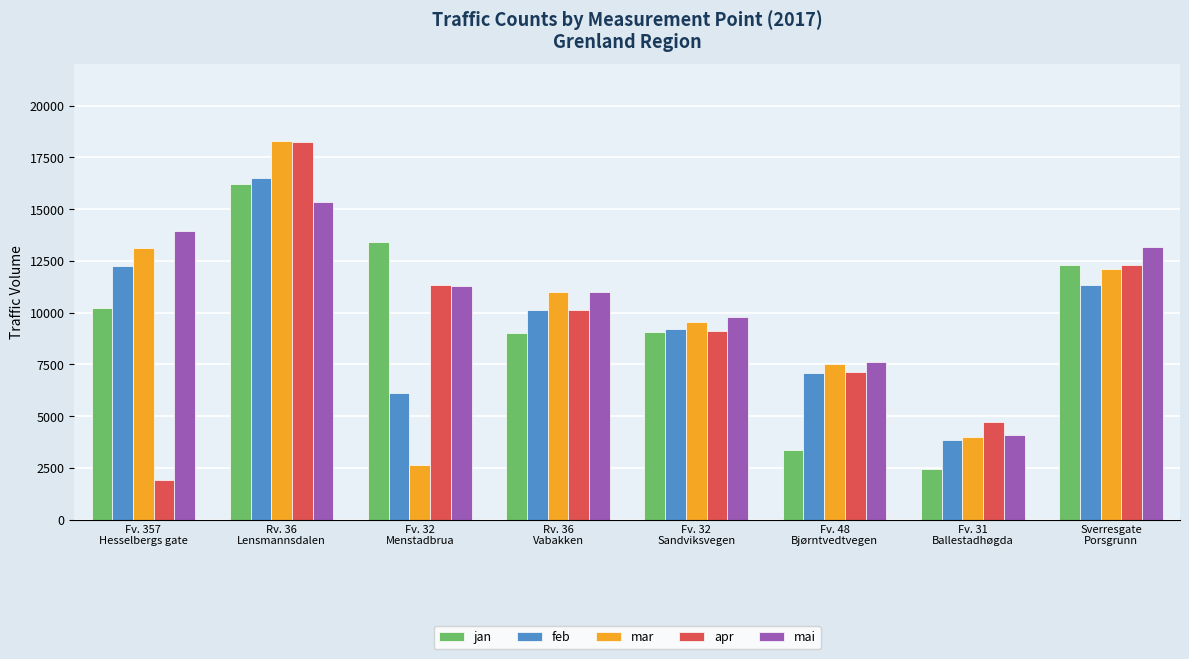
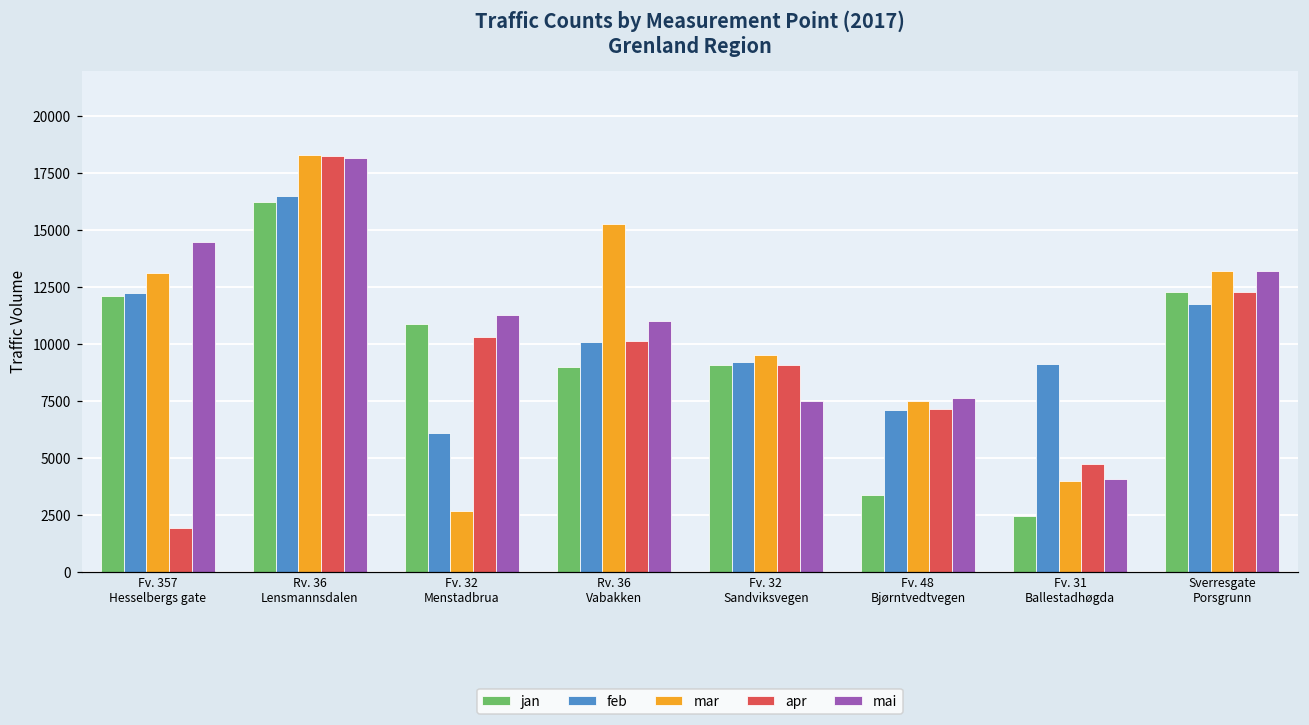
  {
    "jan": {
-     "Fv. 357 Hesselbergs gate": 10200,
+     "Fv. 357 Hesselbergs gate": 12100,
      "Rv. 36 Lensmannsdalen": 16200,
-     "Fv. 32 Menstadbrua": 13400,
+     "Fv. 32 Menstadbrua": 10900,
      "Rv. 36 Vabakken": 9000,
      "Fv. 32 Sandviksvegen": 9100,
      "Fv. 48 Bjørntvedtvegen": 3400,
      "Fv. 31 Ballestadhøgda": 2500,
      "Sverresgate Porsgrunn": 12300
    },
    "feb": {
      "Fv. 357 Hesselbergs gate": 12200,
      "Rv. 36 Lensmannsdalen": 16500,
      "Fv. 32 Menstadbrua": 6100,
      "Rv. 36 Vabakken": 10100,
      "Fv. 32 Sandviksvegen": 9200,
      "Fv. 48 Bjørntvedtvegen": 7100,
-     "Fv. 31 Ballestadhøgda": 3800,
-     "Sverresgate Porsgrunn": 11300
+     "Fv. 31 Ballestadhøgda": 9100,
+     "Sverresgate Porsgrunn": 11700
    },
    "mar": {
      "Fv. 357 Hesselbergs gate": 13100,
      "Rv. 36 Lensmannsdalen": 18300,
      "Fv. 32 Menstadbrua": 2600,
-     "Rv. 36 Vabakken": 11000,
+     "Rv. 36 Vabakken": 15300,
      "Fv. 32 Sandviksvegen": 9500,
      "Fv. 48 Bjørntvedtvegen": 7500,
      "Fv. 31 Ballestadhøgda": 4000,
-     "Sverresgate Porsgrunn": 12100
+     "Sverresgate Porsgrunn": 13200
    },
    "apr": {
      "Fv. 357 Hesselbergs gate": 1900,
      "Rv. 36 Lensmannsdalen": 18300,
-     "Fv. 32 Menstadbrua": 11300,
+     "Fv. 32 Menstadbrua": 10300,
      "Rv. 36 Vabakken": 10100,
      "Fv. 32 Sandviksvegen": 9100,
      "Fv. 48 Bjørntvedtvegen": 7100,
      "Fv. 31 Ballestadhøgda": 4700,
      "Sverresgate Porsgrunn": 12300
    },
    "mai": {
-     "Fv. 357 Hesselbergs gate": 13900,
-     "Rv. 36 Lensmannsdalen": 15300,
+     "Fv. 357 Hesselbergs gate": 14500,
+     "Rv. 36 Lensmannsdalen": 18200,
      "Fv. 32 Menstadbrua": 11300,
      "Rv. 36 Vabakken": 11000,
-     "Fv. 32 Sandviksvegen": 9800,
+     "Fv. 32 Sandviksvegen": 7500,
      "Fv. 48 Bjørntvedtvegen": 7600,
      "Fv. 31 Ballestadhøgda": 4100,
      "Sverresgate Porsgrunn": 13200
    }
  }
